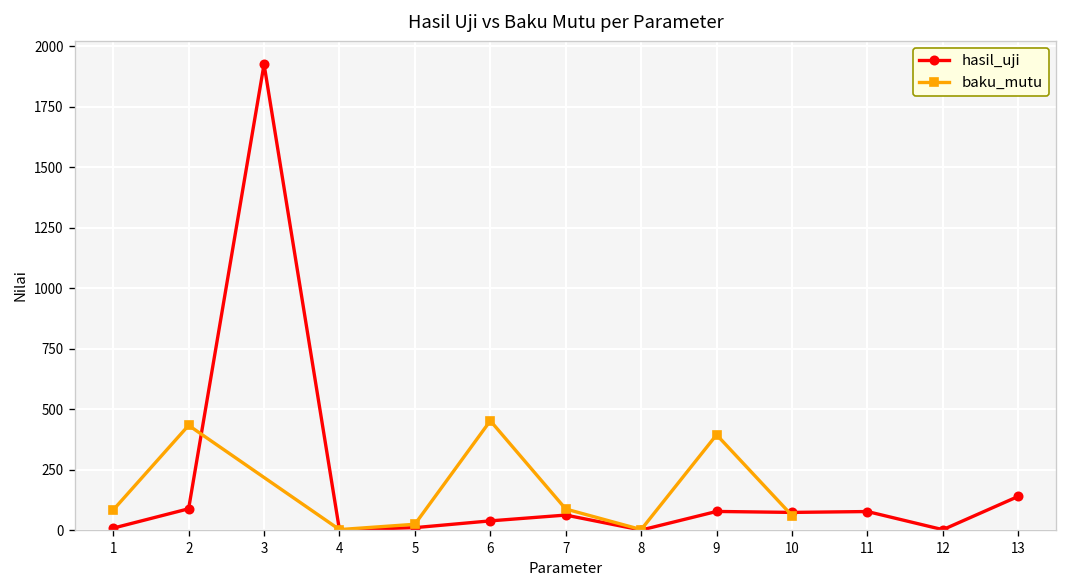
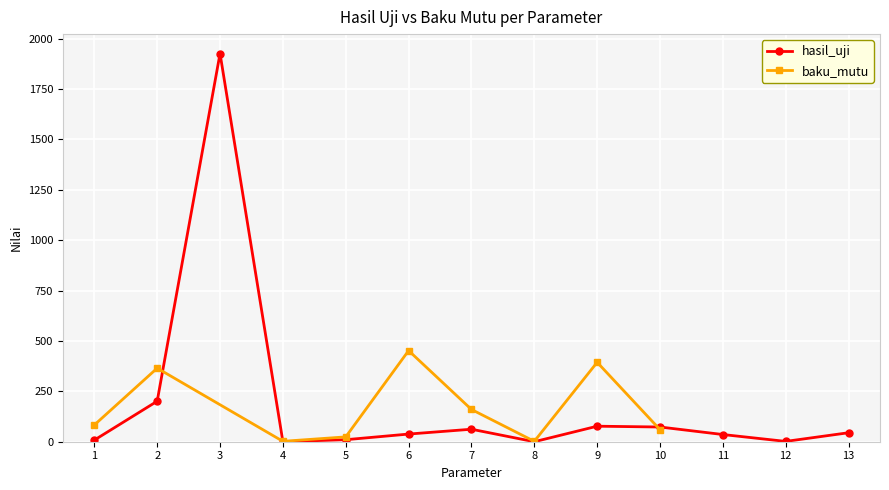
  {
    "hasil_uji": {
      "1": 10,
-     "2": 90,
+     "2": 200,
      "3": 1930,
      "5": 10,
      "6": 40,
      "7": 60,
      "9": 80,
      "10": 70,
-     "11": 80,
+     "11": 40,
      "12": 0,
-     "13": 140
+     "13": 40
    },
    "baku_mutu": {
      "1": 80,
-     "2": 430,
+     "2": 370,
      "5": 20,
      "6": 450,
-     "7": 90,
+     "7": 160,
      "9": 390,
      "10": 60
    }
  }
